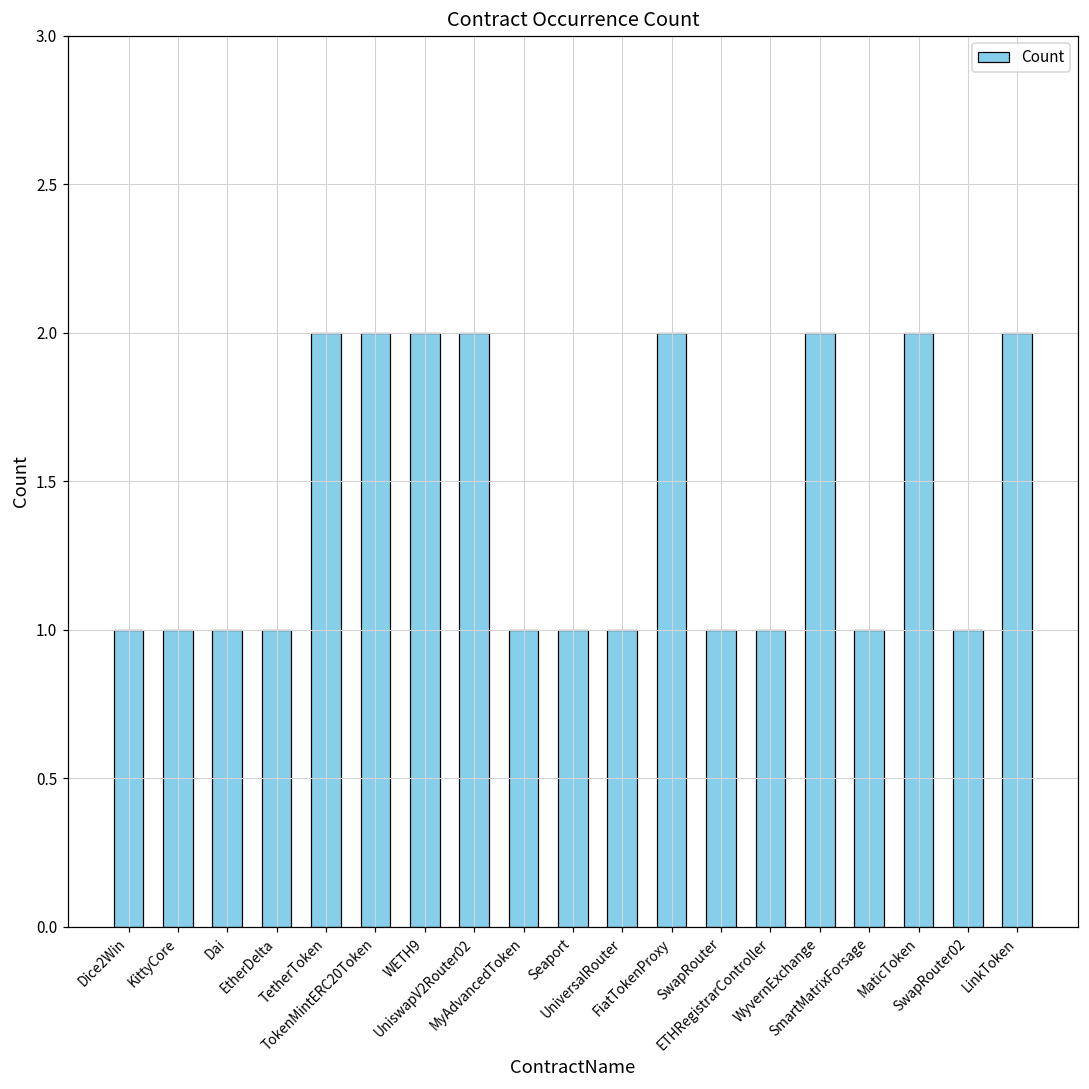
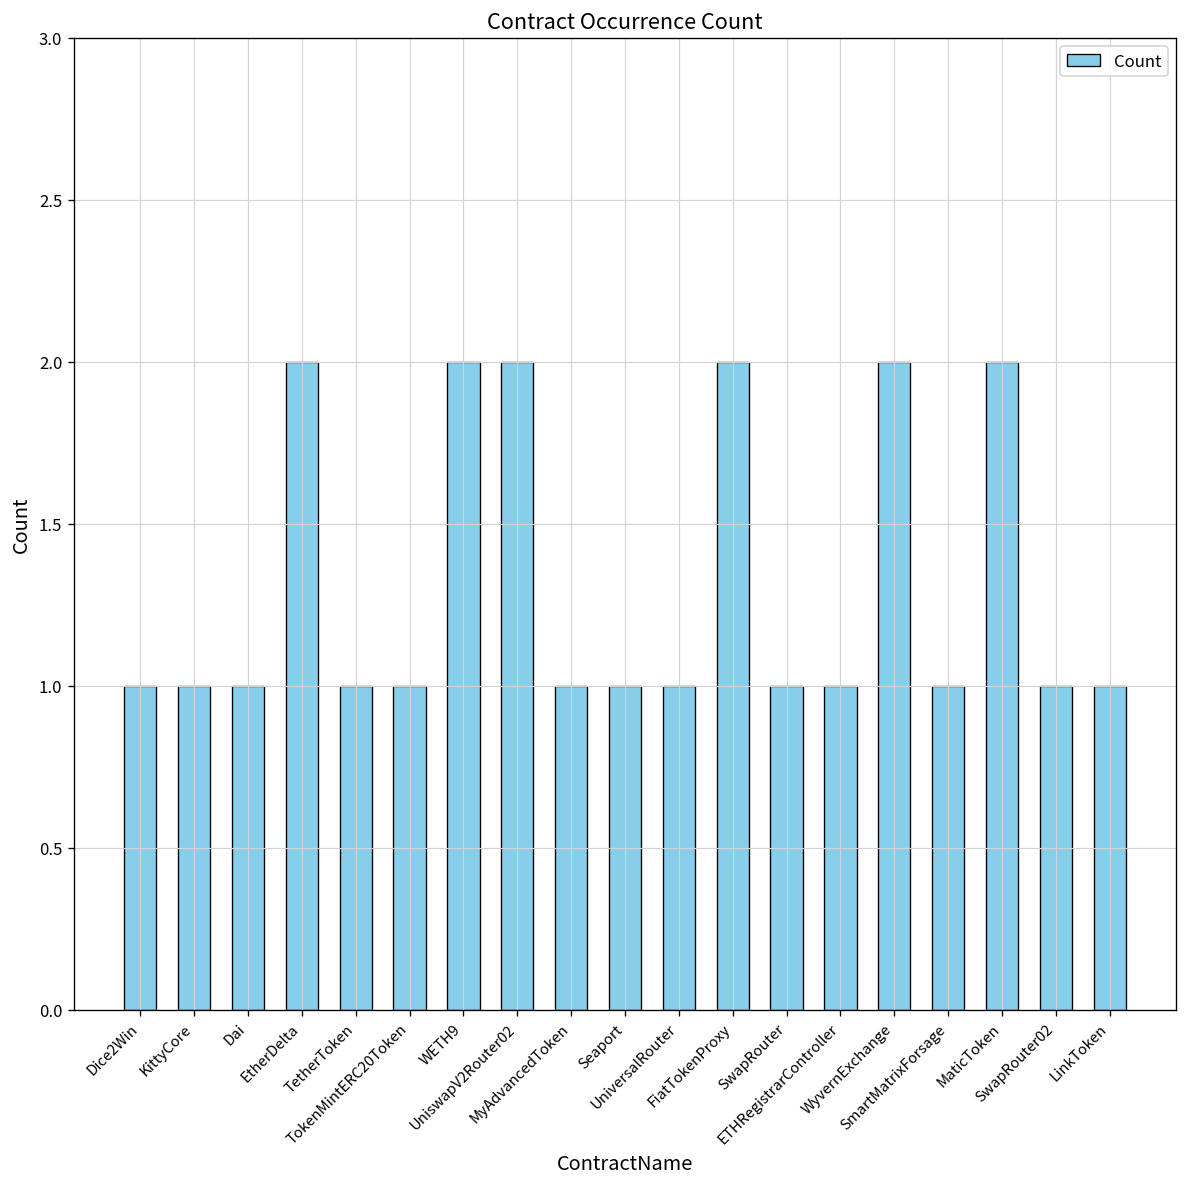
  {
    "Dice2Win": 1,
    "KittyCore": 1,
    "Dai": 1,
-   "EtherDelta": 1,
-   "TetherToken": 2,
-   "TokenMintERC20Token": 2,
+   "EtherDelta": 2,
+   "TetherToken": 1,
+   "TokenMintERC20Token": 1,
    "WETH9": 2,
    "UniswapV2Router02": 2,
    "MyAdvancedToken": 1,
    "Seaport": 1,
    "UniversalRouter": 1,
    "FiatTokenProxy": 2,
    "SwapRouter": 1,
    "ETHRegistrarController": 1,
    "WyvernExchange": 2,
    "SmartMatrixForsage": 1,
    "MaticToken": 2,
    "SwapRouter02": 1,
-   "LinkToken": 2
+   "LinkToken": 1
  }
